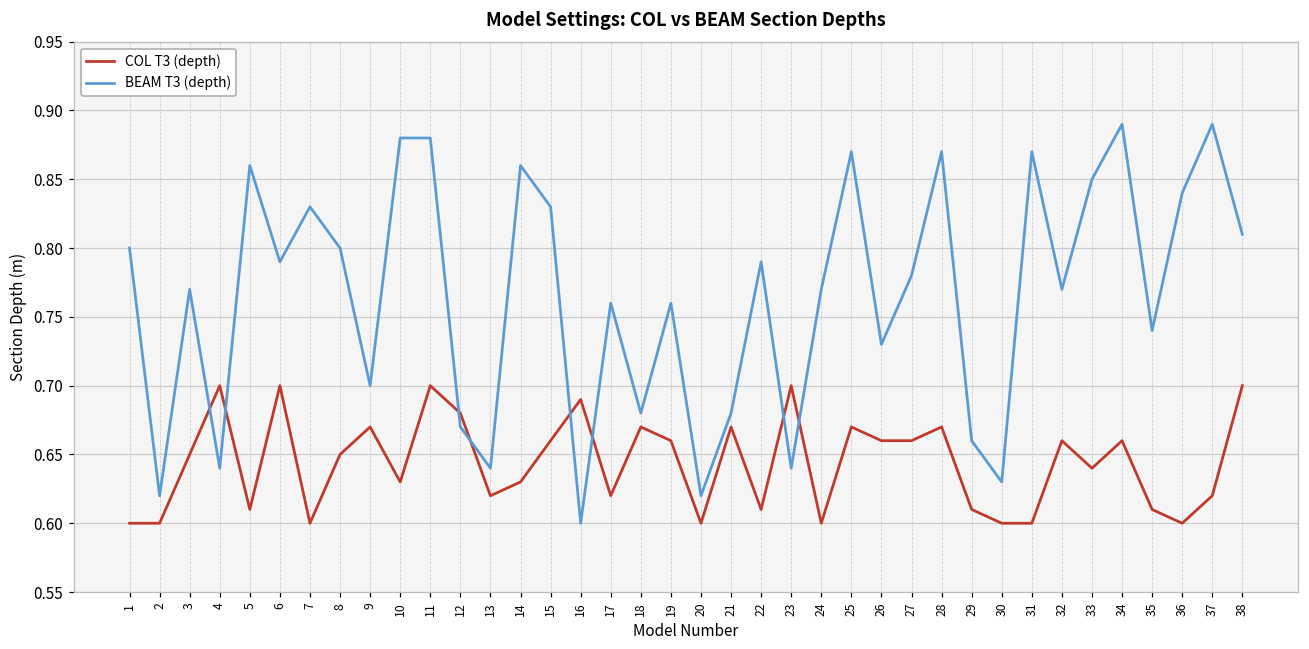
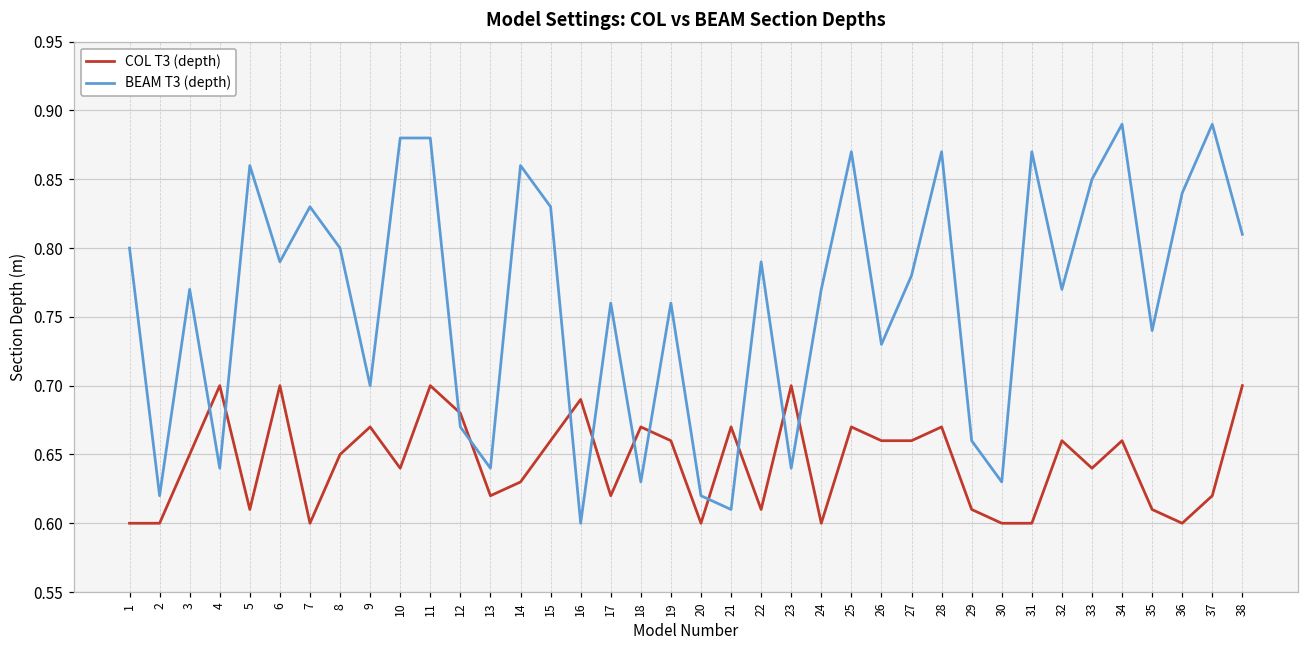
  {
    "COL T3 (depth)": {
      "1": 0.60,
      "2": 0.60,
      "3": 0.65,
      "4": 0.70,
      "5": 0.61,
      "6": 0.70,
      "7": 0.60,
      "8": 0.65,
      "9": 0.67,
-     "10": 0.63,
+     "10": 0.64,
      "11": 0.70,
      "12": 0.68,
      "13": 0.62,
      "14": 0.63,
      "15": 0.66,
      "16": 0.69,
      "17": 0.62,
      "18": 0.67,
      "19": 0.66,
      "20": 0.60,
      "21": 0.67,
      "22": 0.61,
      "23": 0.70,
      "24": 0.60,
      "25": 0.67,
      "26": 0.66,
      "27": 0.66,
      "28": 0.67,
      "29": 0.61,
      "30": 0.60,
      "31": 0.60,
      "32": 0.66,
      "33": 0.64,
      "34": 0.66,
      "35": 0.61,
      "36": 0.60,
      "37": 0.62,
      "38": 0.70
    },
    "BEAM T3 (depth)": {
      "1": 0.80,
      "2": 0.62,
      "3": 0.77,
      "4": 0.64,
      "5": 0.86,
      "6": 0.79,
      "7": 0.83,
      "8": 0.80,
      "9": 0.70,
      "10": 0.88,
      "11": 0.88,
      "12": 0.67,
      "13": 0.64,
      "14": 0.86,
      "15": 0.83,
      "16": 0.60,
      "17": 0.76,
-     "18": 0.68,
+     "18": 0.63,
      "19": 0.76,
      "20": 0.62,
-     "21": 0.68,
+     "21": 0.61,
      "22": 0.79,
      "23": 0.64,
      "24": 0.77,
      "25": 0.87,
      "26": 0.73,
      "27": 0.78,
      "28": 0.87,
      "29": 0.66,
      "30": 0.63,
      "31": 0.87,
      "32": 0.77,
      "33": 0.85,
      "34": 0.89,
      "35": 0.74,
      "36": 0.84,
      "37": 0.89,
      "38": 0.81
    }
  }
